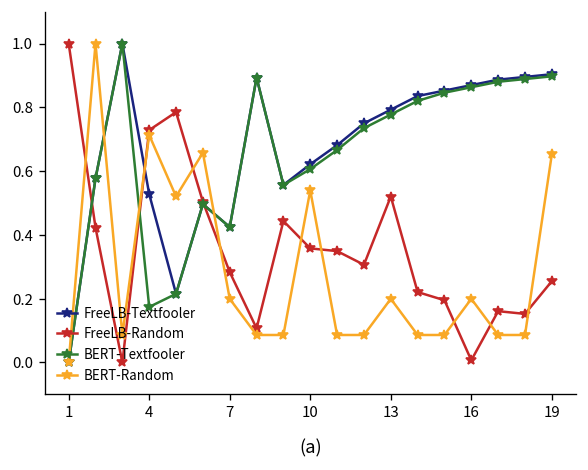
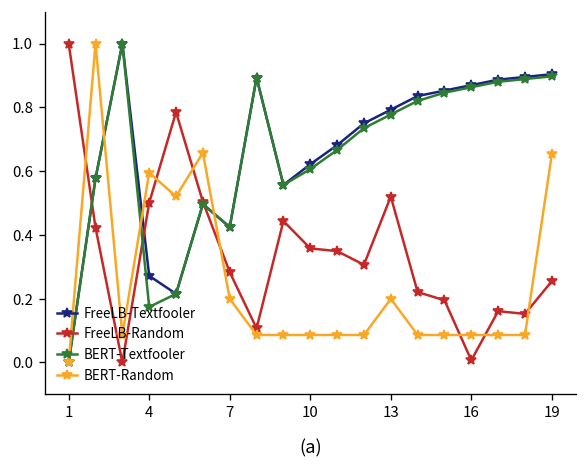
  {
    "FreeLB-Textfooler": {
-     "4": 0.53,
+     "4": 0.27,
      "10": 0.62,
      "13": 0.79
    },
    "FreeLB-Random": {
      "1": 1.00,
-     "4": 0.73,
+     "4": 0.50,
      "7": 0.28,
      "10": 0.36,
      "13": 0.52,
      "16": 0.01,
      "19": 0.25
    },
    "BERT-Textfooler": {
      "4": 0.17,
      "10": 0.61,
      "13": 0.78
    },
    "BERT-Random": {
-     "4": 0.71,
+     "4": 0.60,
      "7": 0.20,
-     "10": 0.54,
+     "10": 0.09,
      "13": 0.20,
-     "16": 0.20,
+     "16": 0.09,
      "19": 0.65
    }
  }
